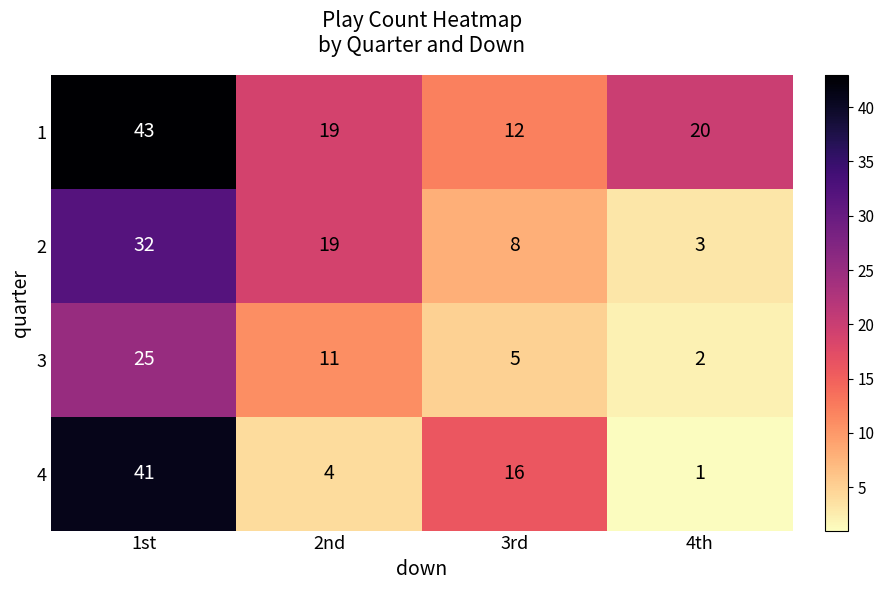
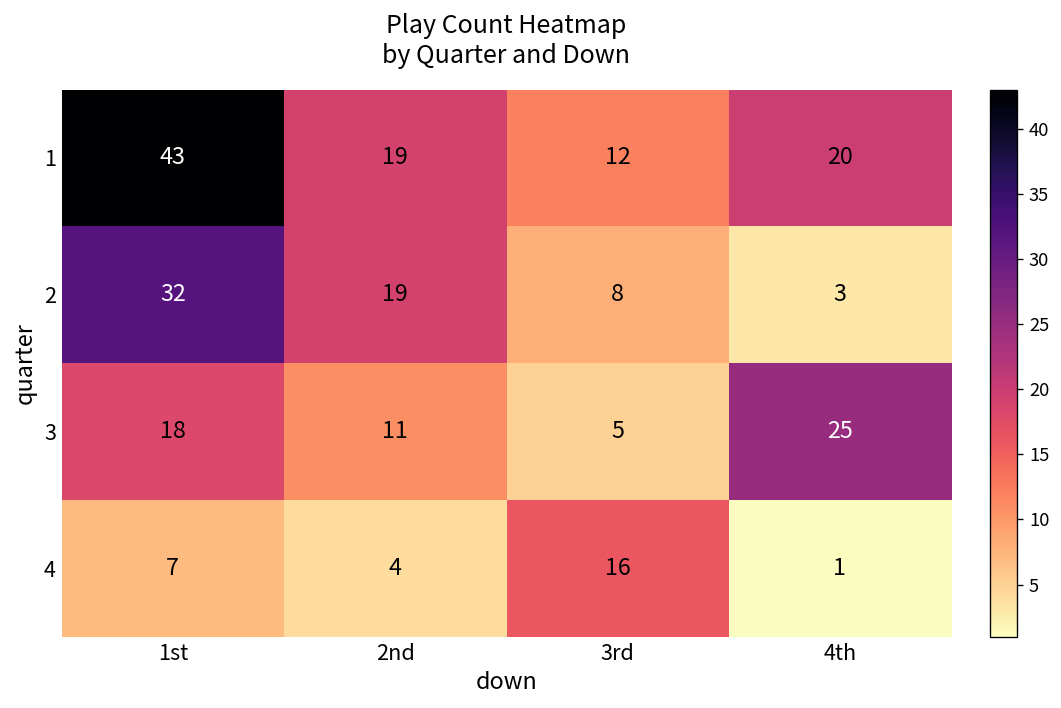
  {
    "1": {
      "1st": 43,
      "2nd": 19,
      "3rd": 12,
      "4th": 20
    },
    "2": {
      "1st": 32,
      "2nd": 19,
      "3rd": 8,
      "4th": 3
    },
    "3": {
-     "1st": 25,
+     "1st": 18,
      "2nd": 11,
      "3rd": 5,
-     "4th": 2
+     "4th": 25
    },
    "4": {
-     "1st": 41,
+     "1st": 7,
      "2nd": 4,
      "3rd": 16,
      "4th": 1
    }
  }
